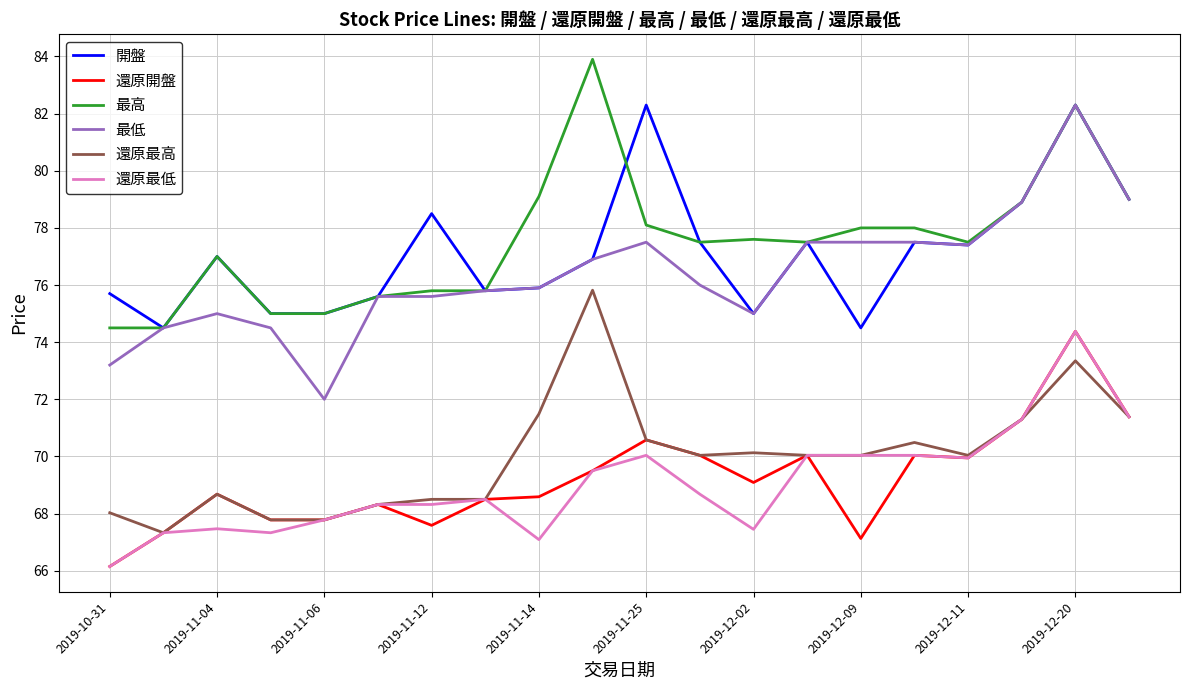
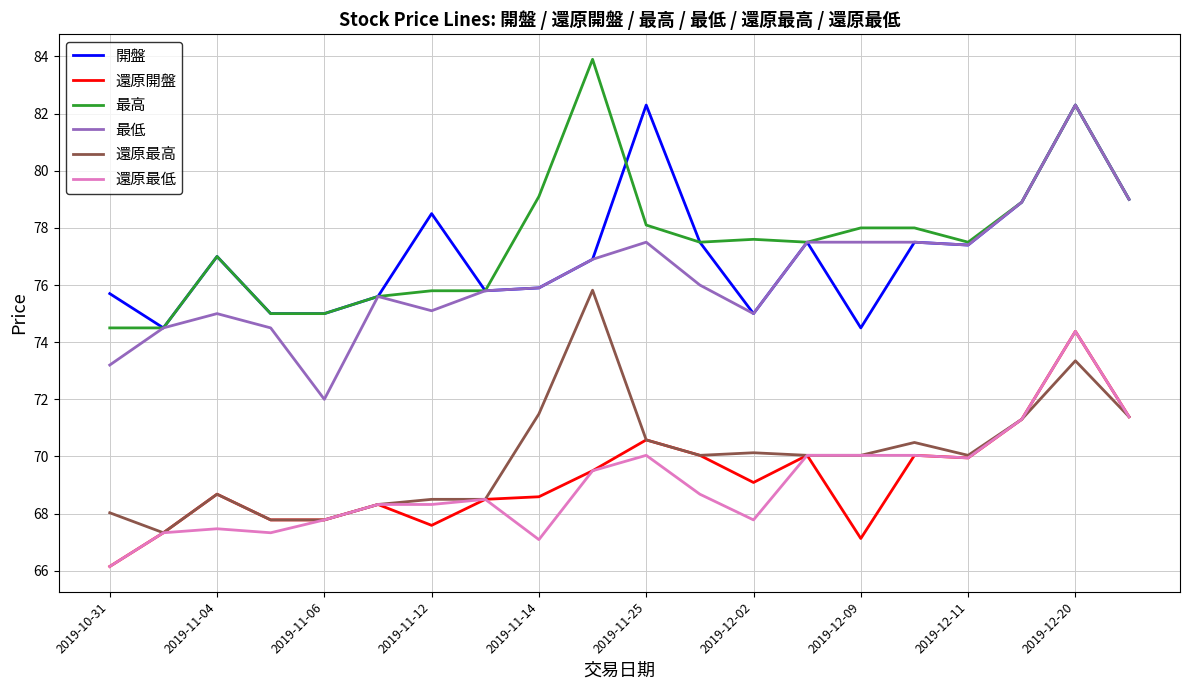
  {
    "開盤": {
      "2019-10-31": 75.7,
      "2019-11-12": 78.5,
      "2019-11-25": 82.3,
      "2019-12-09": 74.5
    },
    "還原開盤": {
      "2019-11-12": 67.6,
      "2019-11-14": 68.6,
      "2019-12-02": 69.1,
      "2019-12-09": 67.1
    },
    "最高": {
      "2019-10-31": 74.5,
      "2019-11-12": 75.8,
      "2019-11-14": 79.1,
      "2019-11-25": 78.1,
      "2019-12-02": 77.6,
      "2019-12-09": 78.0,
      "2019-12-11": 77.5
    },
    "最低": {
      "2019-10-31": 73.2,
      "2019-11-04": 75.0,
      "2019-11-06": 72.0,
-     "2019-11-12": 75.6,
+     "2019-11-12": 75.1,
      "2019-11-25": 77.5,
      "2019-12-09": 77.5
    },
    "還原最高": {
      "2019-10-31": 68.0,
      "2019-11-12": 68.5,
      "2019-11-14": 71.5,
      "2019-12-02": 70.1,
      "2019-12-11": 70.0,
      "2019-12-20": 73.4
    },
    "還原最低": {
      "2019-11-04": 67.5,
      "2019-11-12": 68.3,
      "2019-11-14": 67.1,
      "2019-11-25": 70.0,
-     "2019-12-02": 67.5
+     "2019-12-02": 67.8
    }
  }
